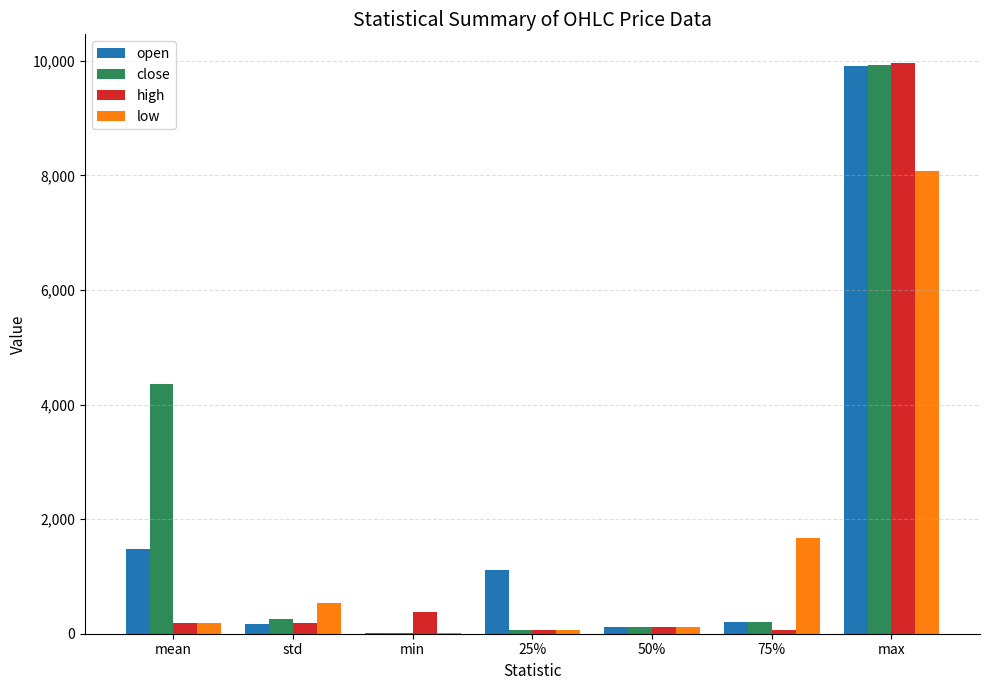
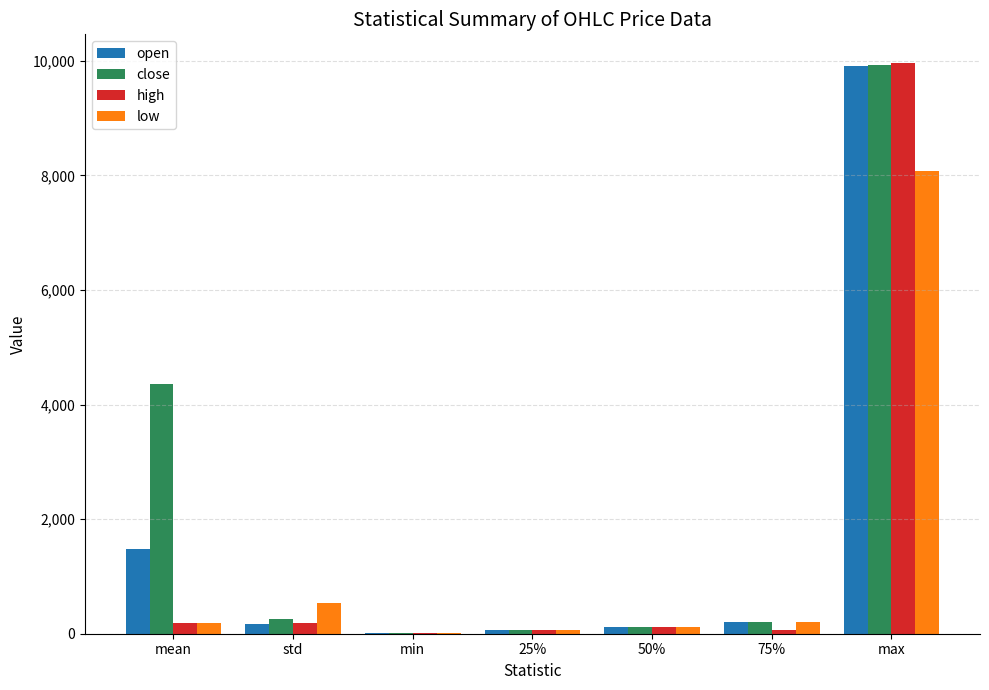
  {
    "open": {
      "mean": "1,500",
      "std": "200",
-     "25%": "1,100",
+     "25%": "100",
      "50%": "100",
      "75%": "200",
      "max": "9,900"
    },
    "close": {
      "mean": "4,400",
      "std": "300",
      "25%": "100",
      "50%": "100",
      "75%": "200",
      "max": "9,900"
    },
    "high": {
      "mean": "200",
      "std": "200",
-     "min": "400",
+     "min": "0",
      "25%": "100",
      "50%": "100",
      "75%": "100",
      "max": "10,000"
    },
    "low": {
      "mean": "200",
      "std": "500",
      "25%": "100",
      "50%": "100",
-     "75%": "1,700",
+     "75%": "200",
      "max": "8,100"
    }
  }
